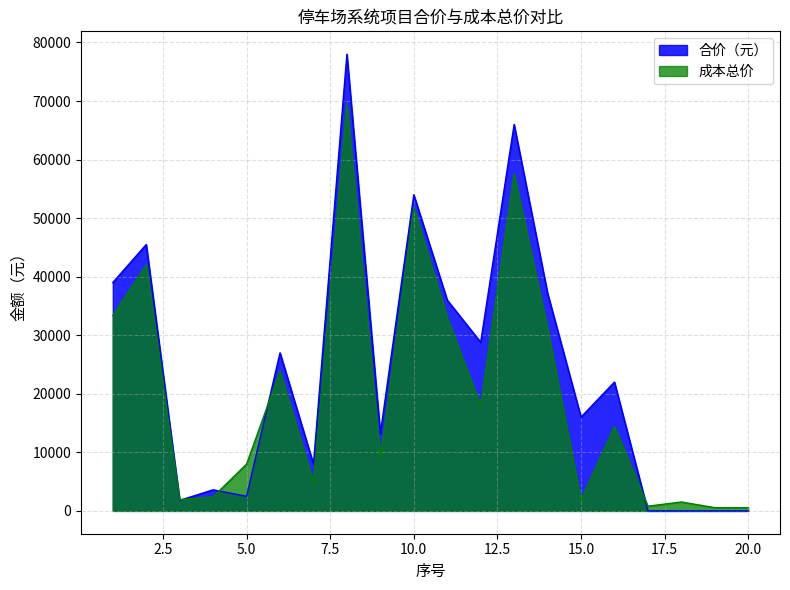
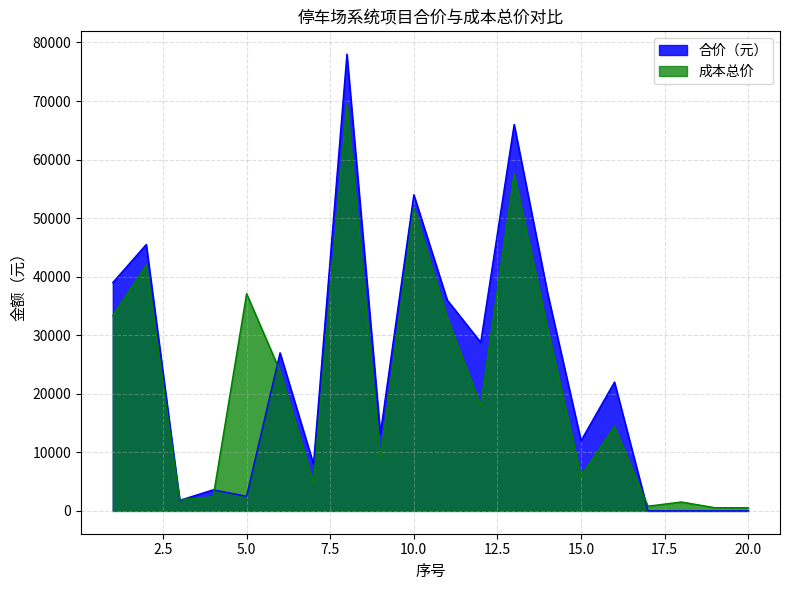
  {
    "合价（元）": {
      "5.0": 2000,
      "10.0": 54000,
-     "15.0": 16000,
+     "15.0": 12000,
      "20.0": 0
    },
    "成本总价": {
-     "5.0": 8000,
+     "5.0": 37000,
      "10.0": 52000,
-     "15.0": 2000,
+     "15.0": 6000,
      "20.0": 1000
    }
  }
